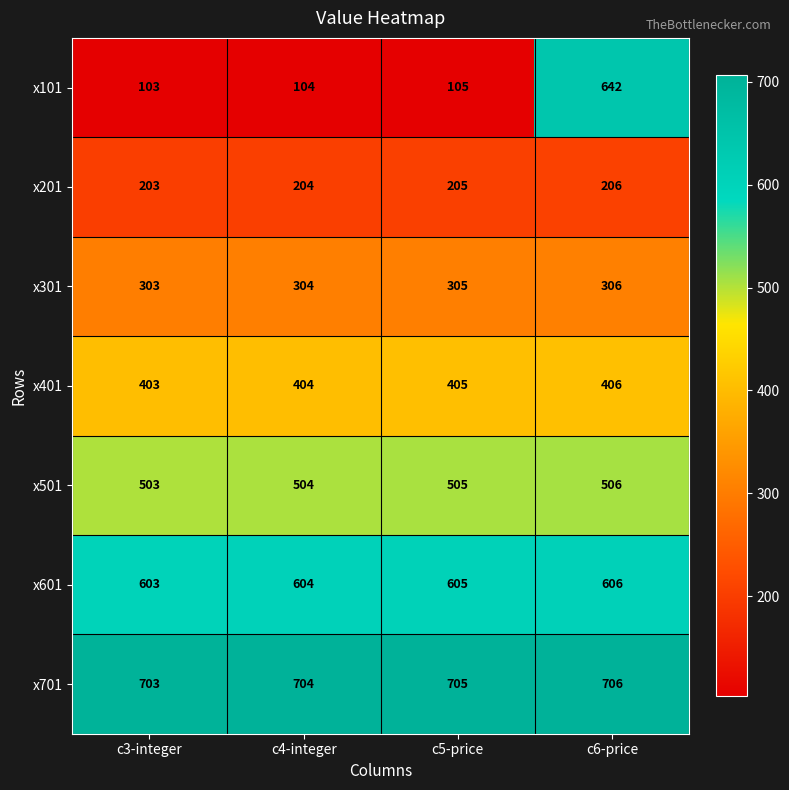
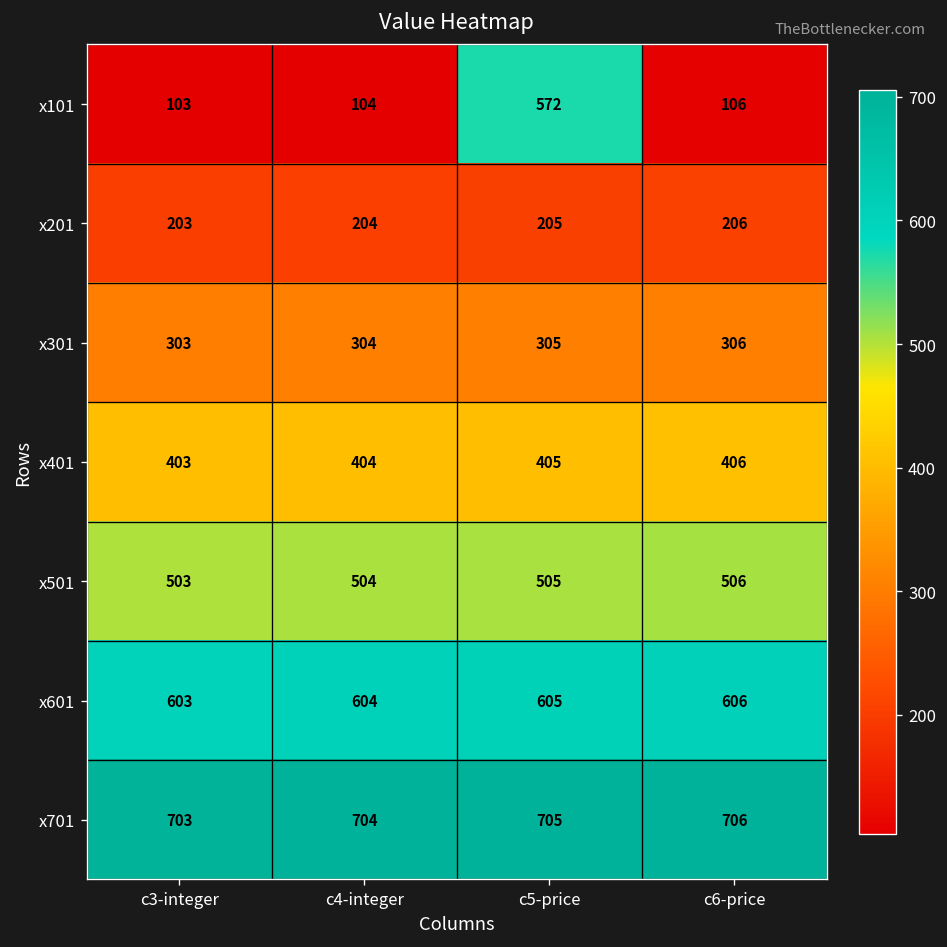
  {
    "x101": {
      "c3-integer": 103,
      "c4-integer": 104,
-     "c5-price": 105,
-     "c6-price": 642
+     "c5-price": 572,
+     "c6-price": 106
    },
    "x201": {
      "c3-integer": 203,
      "c4-integer": 204,
      "c5-price": 205,
      "c6-price": 206
    },
    "x301": {
      "c3-integer": 303,
      "c4-integer": 304,
      "c5-price": 305,
      "c6-price": 306
    },
    "x401": {
      "c3-integer": 403,
      "c4-integer": 404,
      "c5-price": 405,
      "c6-price": 406
    },
    "x501": {
      "c3-integer": 503,
      "c4-integer": 504,
      "c5-price": 505,
      "c6-price": 506
    },
    "x601": {
      "c3-integer": 603,
      "c4-integer": 604,
      "c5-price": 605,
      "c6-price": 606
    },
    "x701": {
      "c3-integer": 703,
      "c4-integer": 704,
      "c5-price": 705,
      "c6-price": 706
    }
  }
